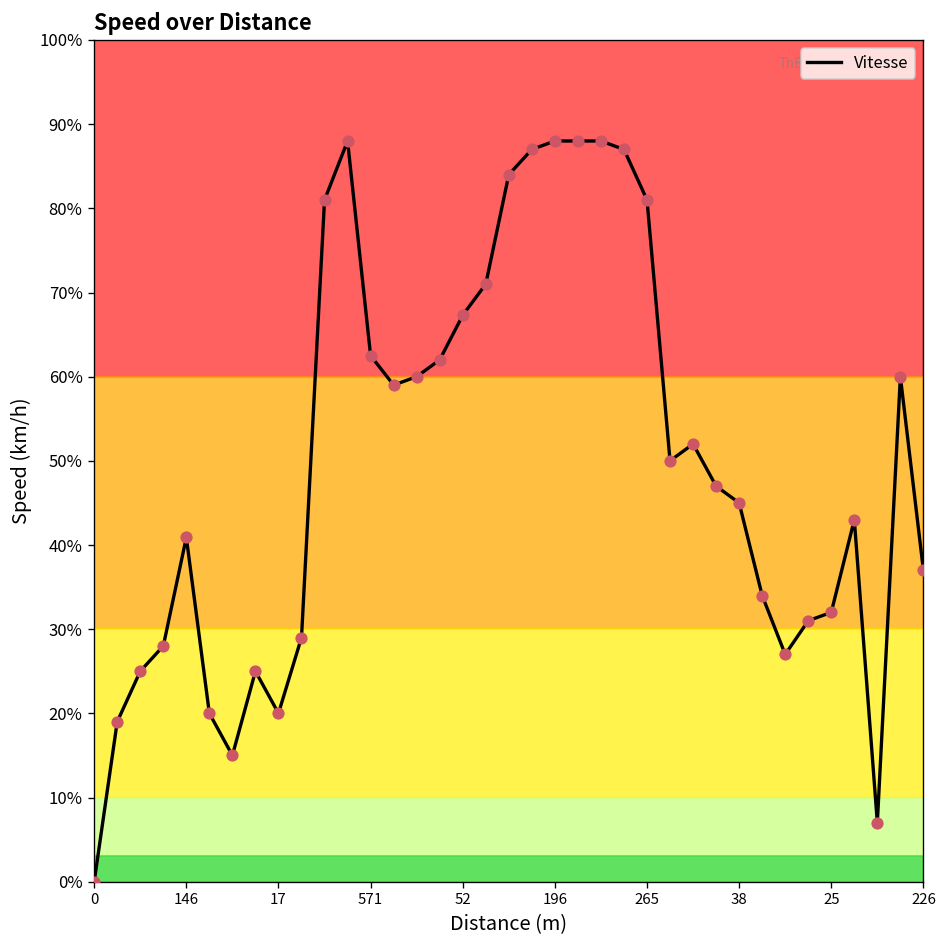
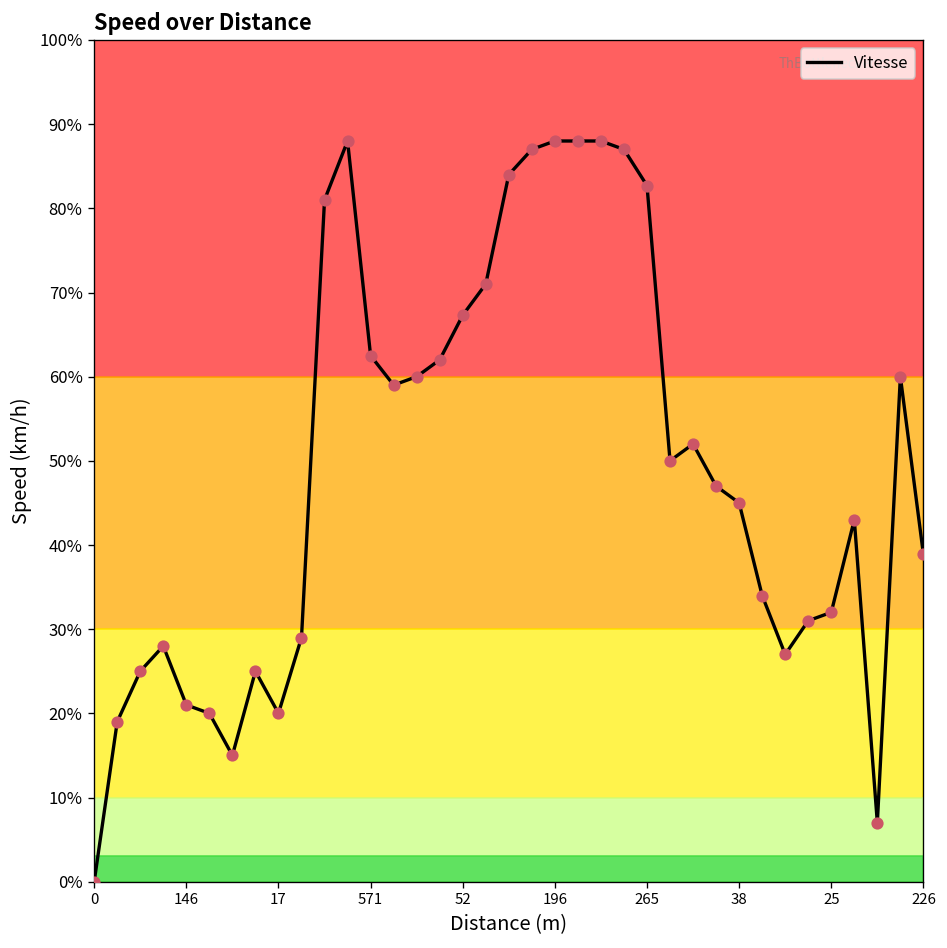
  {
    "0": "0%",
-   "146": "41%",
+   "146": "21%",
    "571": "63%",
    "52": "67%",
    "196": "88%",
-   "265": "81%",
+   "265": "83%",
    "38": "45%",
-   "226": "37%"
+   "226": "39%"
  }
